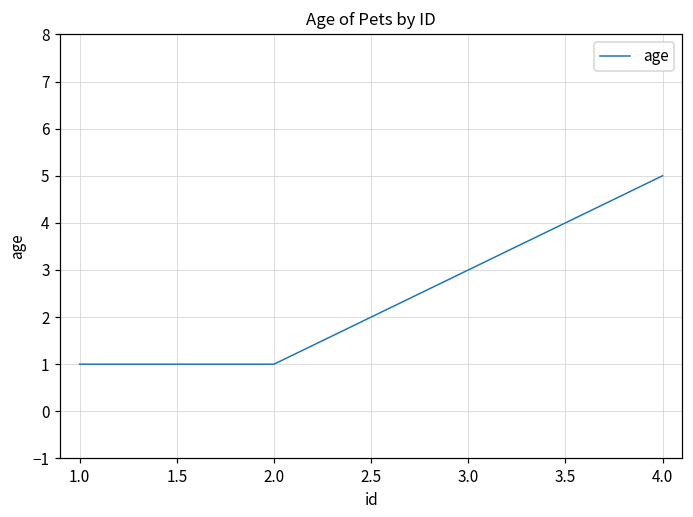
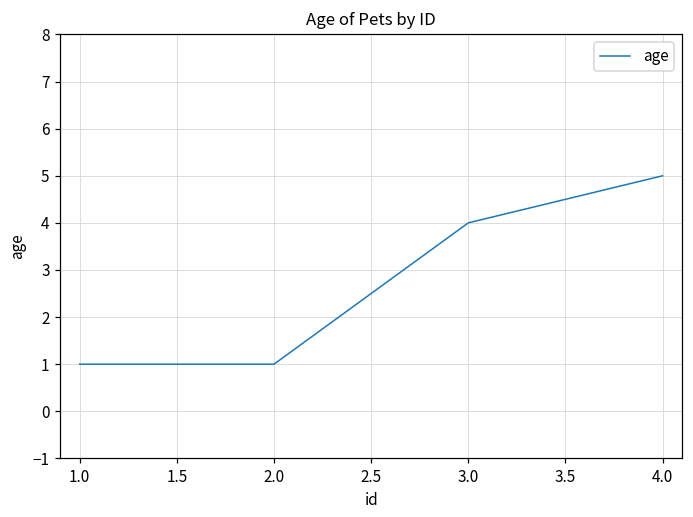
  {
    "1.0": 1,
    "2.0": 1,
-   "3.0": 3,
+   "3.0": 4,
    "4.0": 5
  }
